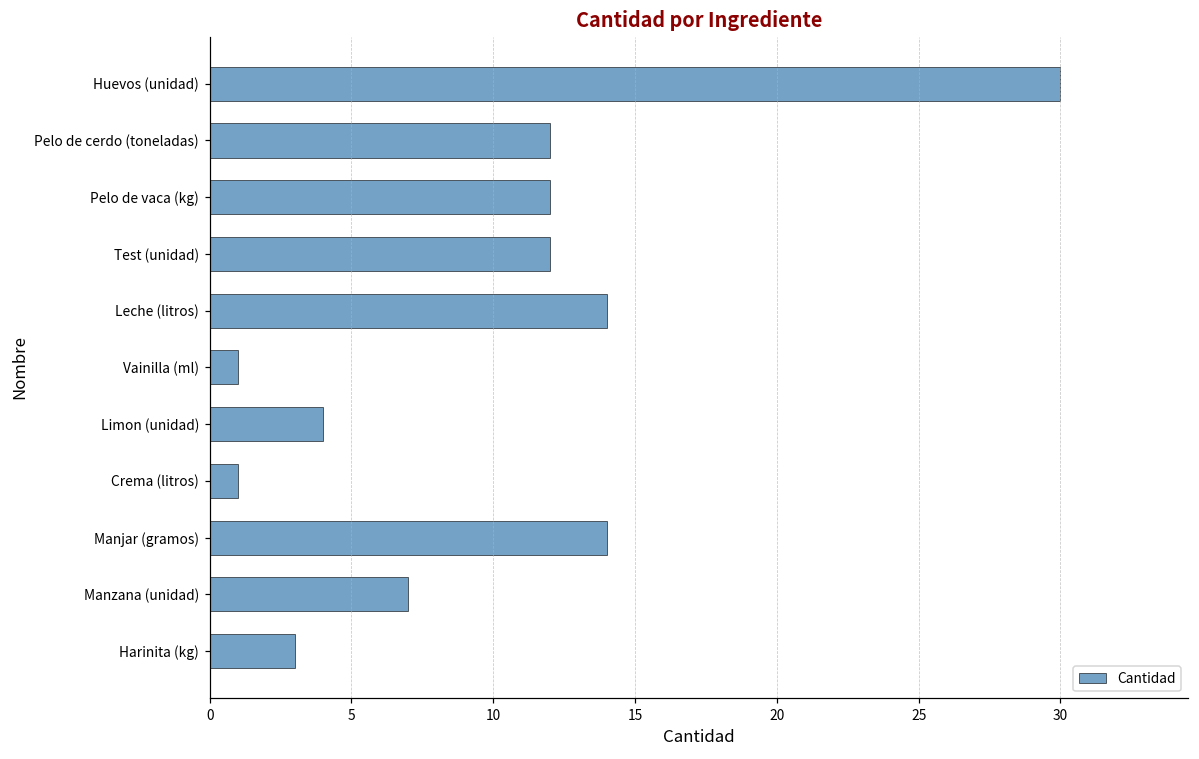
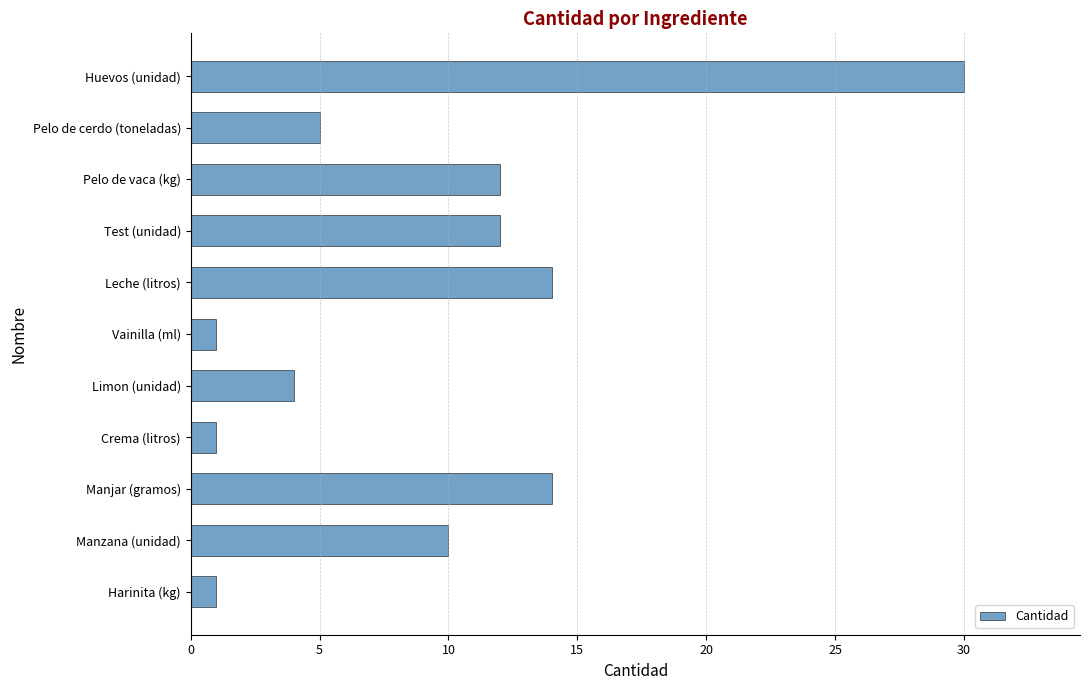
  {
    "Huevos (unidad)": 30,
-   "Pelo de cerdo (toneladas)": 12,
+   "Pelo de cerdo (toneladas)": 5,
    "Pelo de vaca (kg)": 12,
    "Test (unidad)": 12,
    "Leche (litros)": 14,
    "Vainilla (ml)": 1,
    "Limon (unidad)": 4,
    "Crema (litros)": 1,
    "Manjar (gramos)": 14,
-   "Manzana (unidad)": 7,
-   "Harinita (kg)": 3
+   "Manzana (unidad)": 10,
+   "Harinita (kg)": 1
  }
